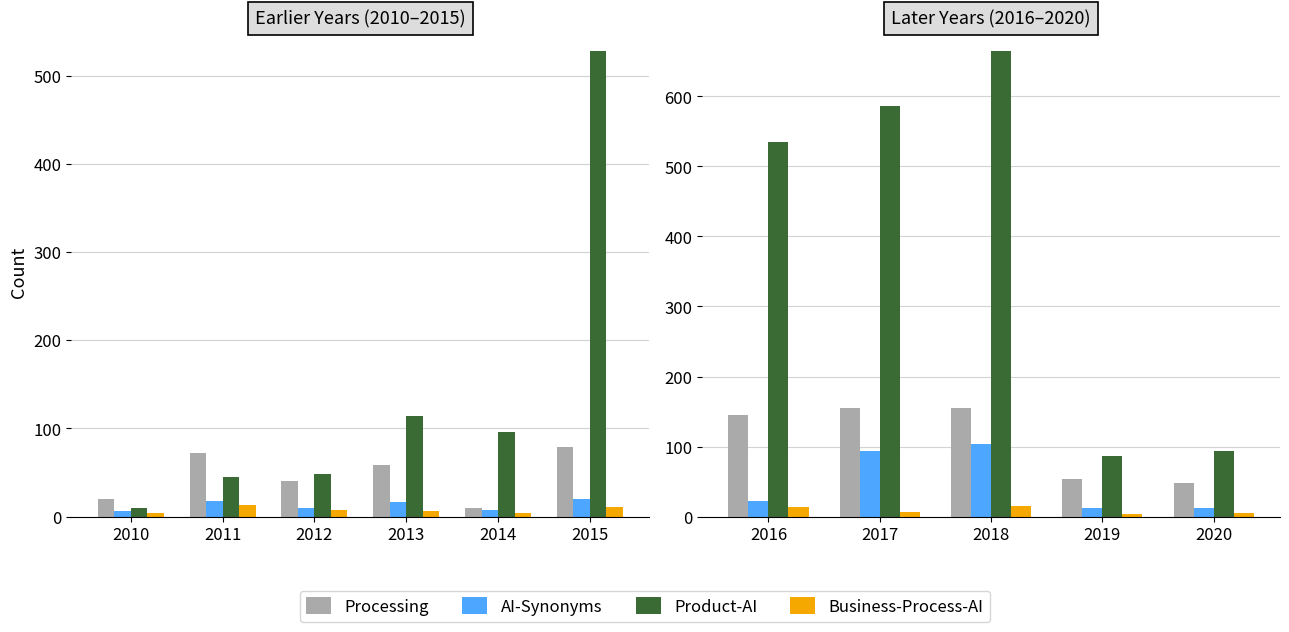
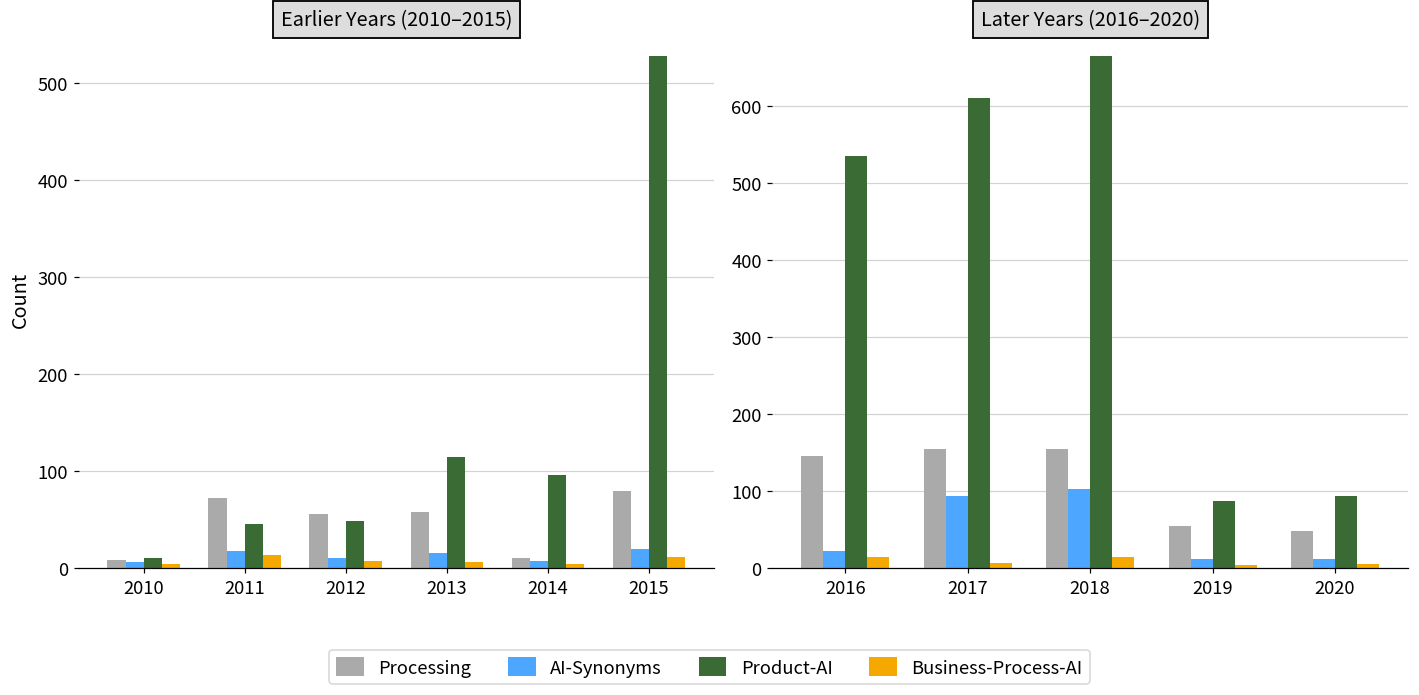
  {
    "Earlier Years (2010–2015)": {
      "Processing": {
-       "2010": 20,
+       "2010": 10,
        "2011": 70,
-       "2012": 40,
+       "2012": 60,
        "2013": 60,
        "2014": 10,
        "2015": 80
      },
      "AI-Synonyms": {
        "2010": 10,
        "2011": 20,
        "2012": 10,
        "2013": 20,
        "2014": 10,
        "2015": 20
      },
      "Product-AI": {
        "2010": 10,
        "2011": 50,
        "2012": 50,
        "2013": 110,
        "2014": 100,
        "2015": 530
      },
      "Business-Process-AI": {
        "2010": 0,
        "2011": 10,
        "2012": 10,
        "2013": 10,
        "2014": 0,
        "2015": 10
      }
    },
    "Later Years (2016–2020)": {
      "Processing": {
        "2016": 150,
        "2017": 160,
        "2018": 160,
        "2019": 50,
        "2020": 50
      },
      "AI-Synonyms": {
        "2016": 20,
        "2017": 90,
        "2018": 100,
        "2019": 10,
        "2020": 10
      },
      "Product-AI": {
        "2016": 540,
-       "2017": 590,
+       "2017": 610,
        "2018": 670,
        "2019": 90,
        "2020": 90
      },
      "Business-Process-AI": {
        "2016": 10,
        "2017": 10,
        "2018": 20,
        "2019": 0,
        "2020": 10
      }
    }
  }
